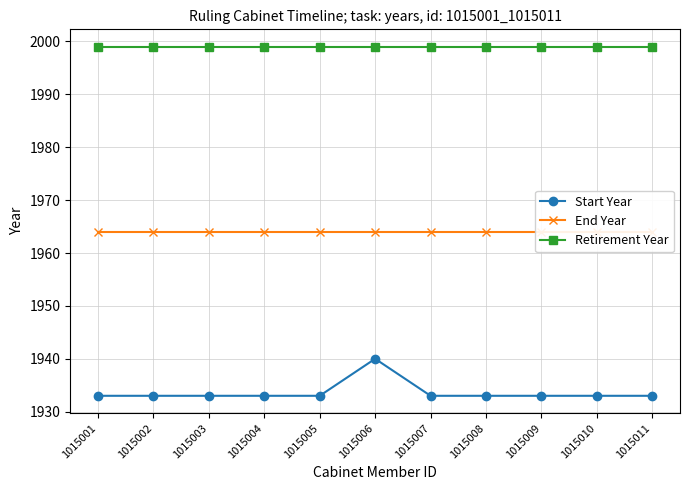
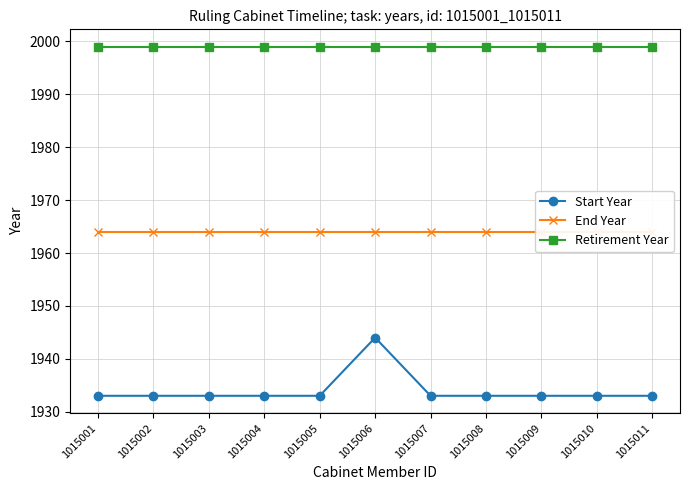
  {
    "Start Year": {
      "1015001": 1933,
      "1015002": 1933,
      "1015003": 1933,
      "1015004": 1933,
      "1015005": 1933,
-     "1015006": 1940,
+     "1015006": 1944,
      "1015007": 1933,
      "1015008": 1933,
      "1015009": 1933,
      "1015010": 1933,
      "1015011": 1933
    },
    "End Year": {
      "1015001": 1964,
      "1015002": 1964,
      "1015003": 1964,
      "1015004": 1964,
      "1015005": 1964,
      "1015006": 1964,
      "1015007": 1964,
      "1015008": 1964
    },
    "Retirement Year": {
      "1015001": 1999,
      "1015002": 1999,
      "1015003": 1999,
      "1015004": 1999,
      "1015005": 1999,
      "1015006": 1999,
      "1015007": 1999,
      "1015008": 1999,
      "1015009": 1999,
      "1015010": 1999,
      "1015011": 1999
    }
  }
